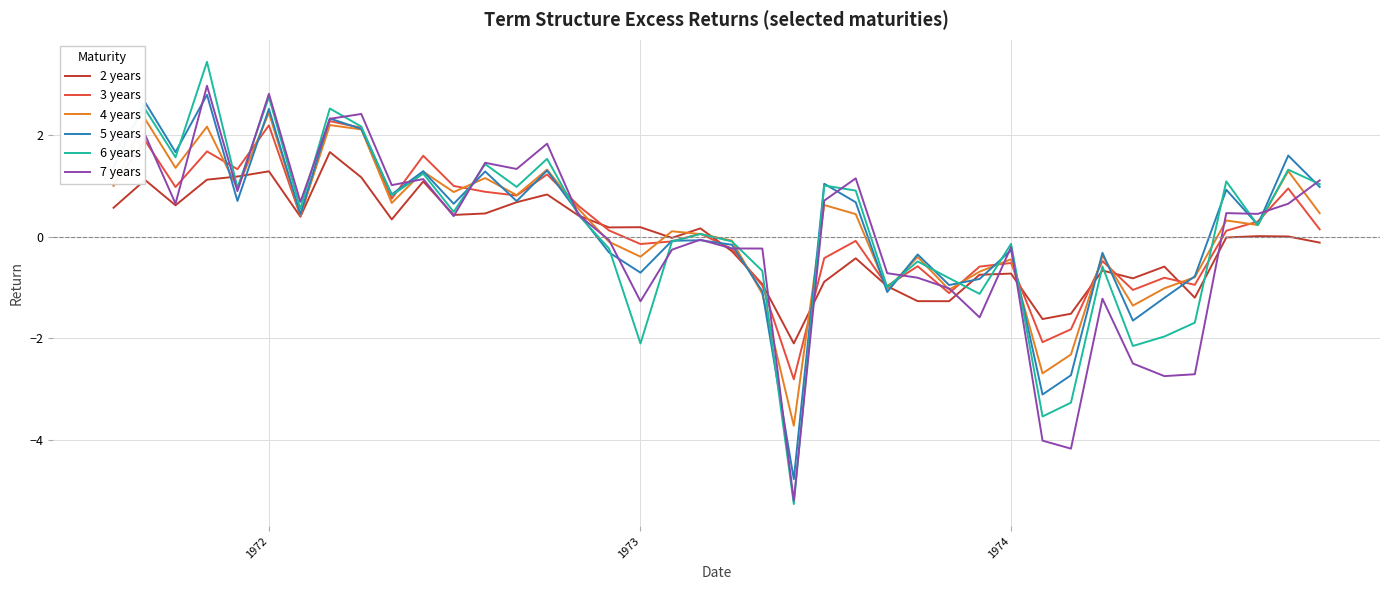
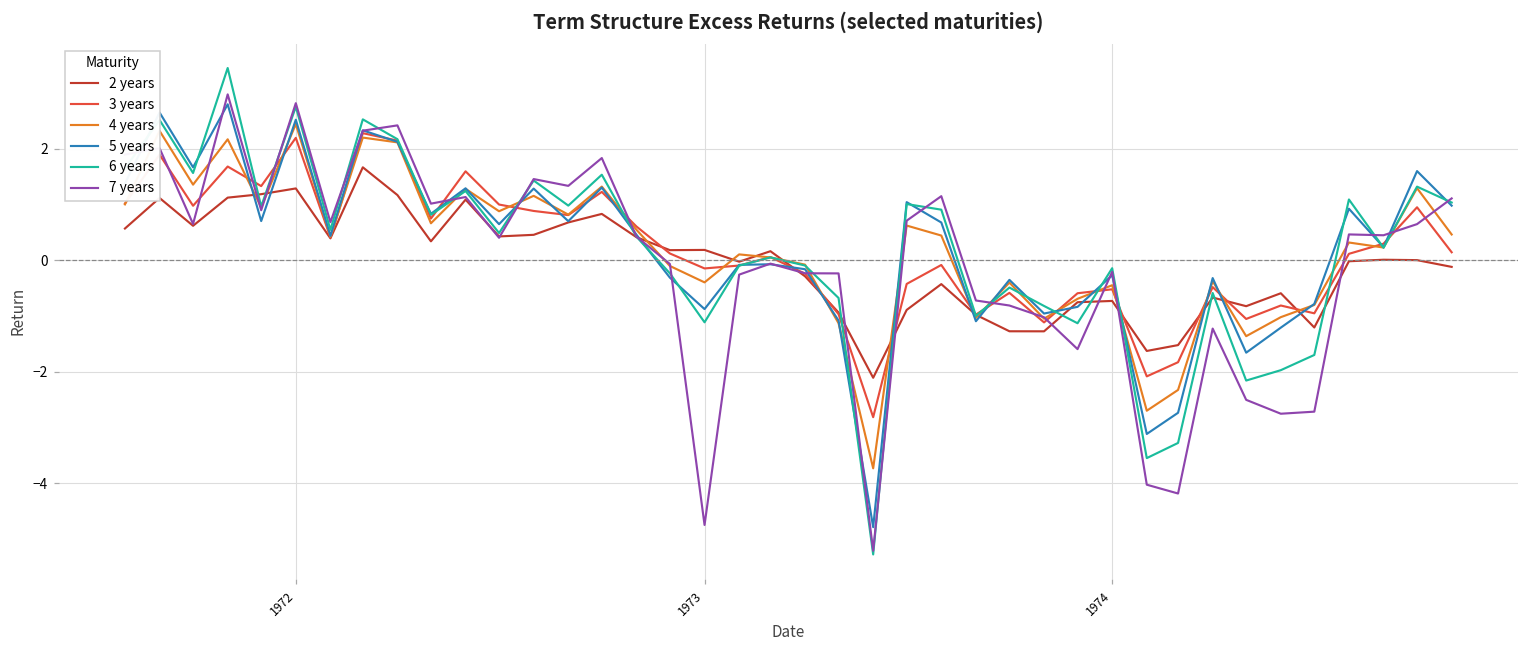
  {
    "5 years": {
      "1972": 2.5,
-     "1973": -0.7,
+     "1973": -0.9,
      "1974": -0.3
    },
    "6 years": {
      "1972": 2.8,
-     "1973": -2.1,
+     "1973": -1.1,
      "1974": -0.1
    },
    "7 years": {
      "1972": 2.8,
-     "1973": -1.3,
+     "1973": -4.7,
      "1974": -0.2
    }
  }
